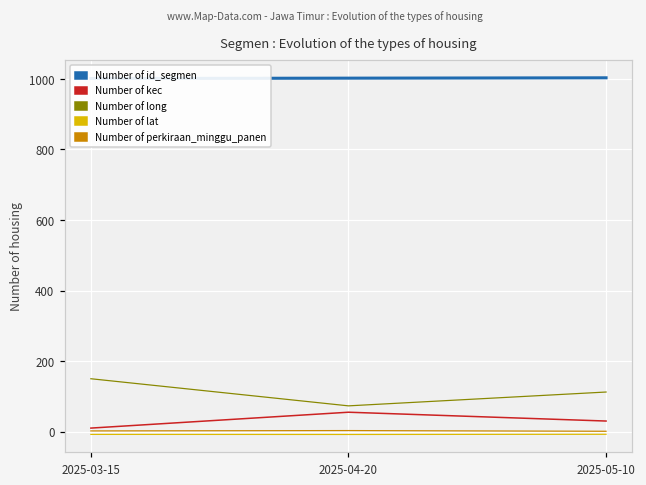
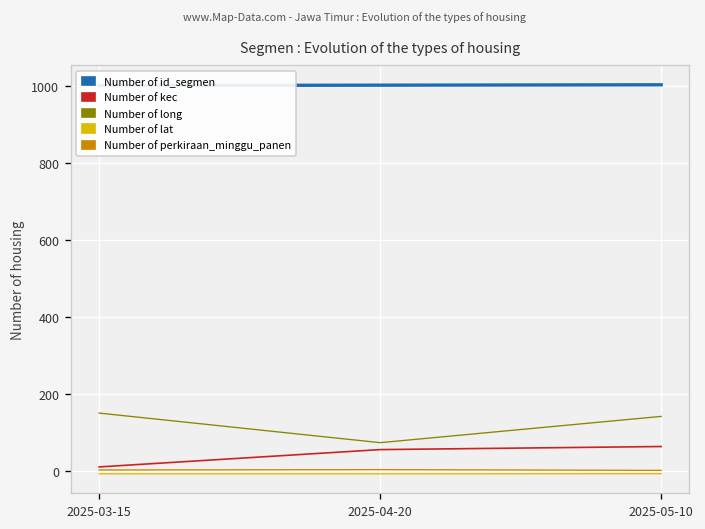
  {
    "Number of id_segmen": {
      "2025-04-20": 1000,
      "2025-05-10": 1000
    },
    "Number of kec": {
      "2025-04-20": 60,
-     "2025-05-10": 30
+     "2025-05-10": 60
    },
    "Number of long": {
      "2025-03-15": 150,
      "2025-04-20": 70,
-     "2025-05-10": 110
+     "2025-05-10": 140
    }
  }
